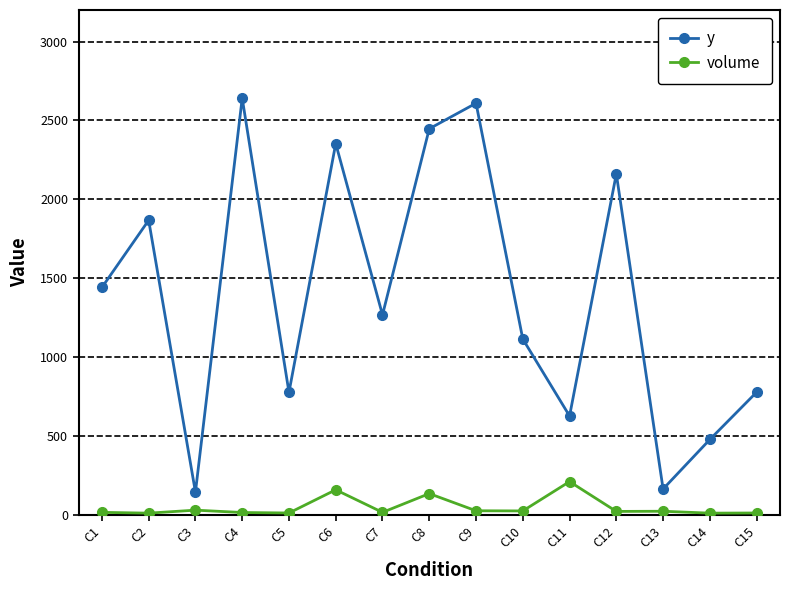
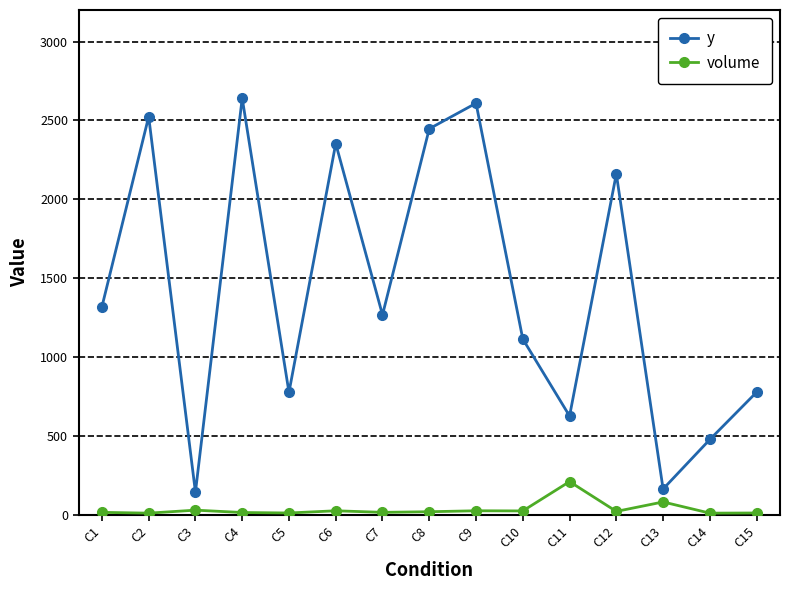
  {
    "y": {
-     "C1": 1440,
-     "C2": 1870,
+     "C1": 1320,
+     "C2": 2520,
      "C3": 140,
      "C4": 2640,
      "C5": 780,
      "C6": 2350,
      "C7": 1270,
      "C8": 2450,
      "C9": 2610,
      "C10": 1110,
      "C11": 630,
      "C12": 2160,
      "C13": 160,
      "C14": 480,
      "C15": 780
    },
    "volume": {
      "C1": 20,
      "C2": 10,
      "C3": 30,
      "C4": 10,
      "C5": 10,
-     "C6": 160,
+     "C6": 30,
      "C7": 20,
-     "C8": 130,
+     "C8": 20,
      "C9": 30,
      "C10": 20,
      "C11": 210,
      "C12": 20,
-     "C13": 20,
+     "C13": 80,
      "C14": 10,
      "C15": 10
    }
  }
